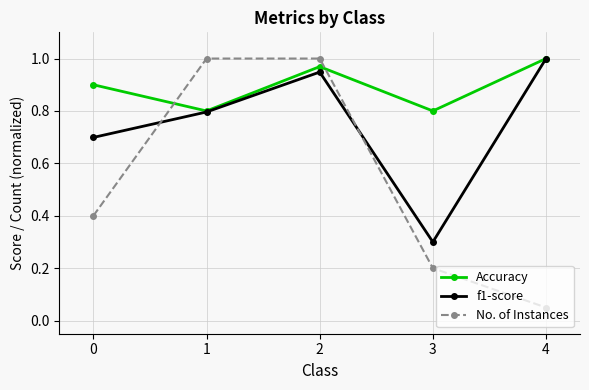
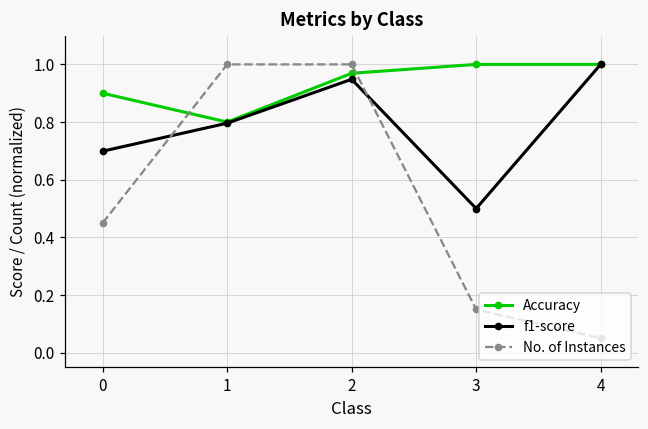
  {
    "Accuracy": {
      "0": 0.9,
      "2": 0.97,
-     "3": 0.8
+     "3": 1.0
    },
    "f1-score": {
      "0": 0.7,
      "2": 0.95,
-     "3": 0.3
+     "3": 0.5
    },
    "No. of Instances": {
-     "0": 0.40,
+     "0": 0.45,
      "1": 1.00,
      "2": 1.00,
-     "3": 0.20
+     "3": 0.15
    }
  }
